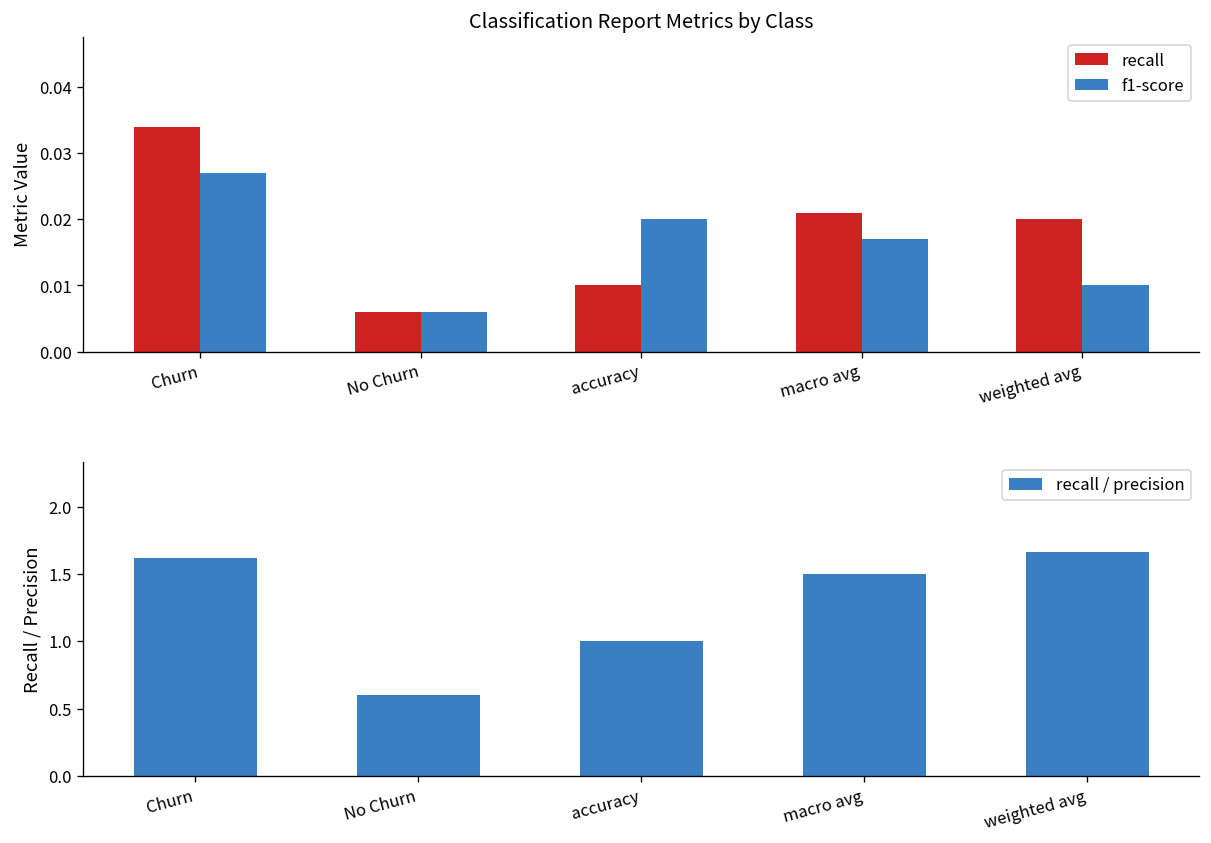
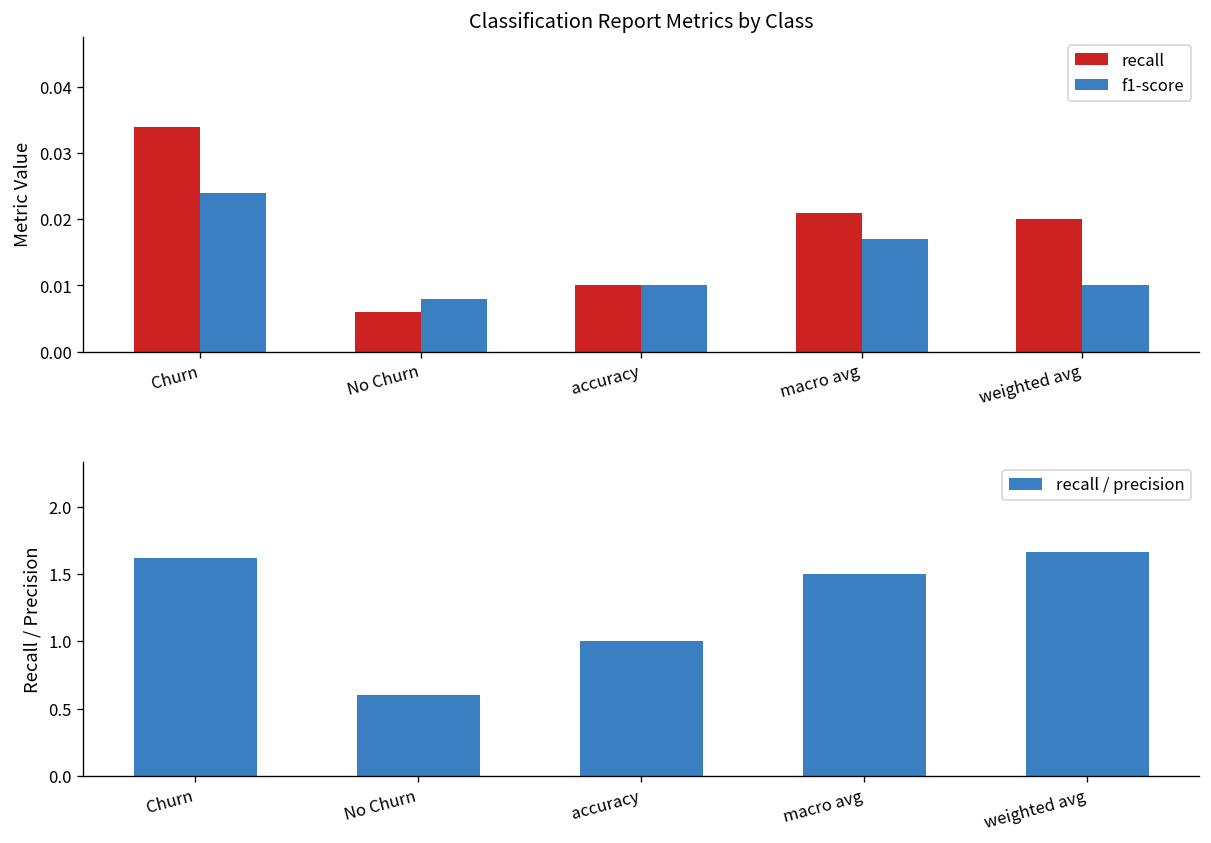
  {
    "Classification Report Metrics by Class": {
      "recall": {
        "Churn": 0.034,
        "No Churn": 0.006,
        "accuracy": 0.010,
        "macro avg": 0.021,
        "weighted avg": 0.020
      },
      "f1-score": {
-       "Churn": 0.027,
-       "No Churn": 0.006,
-       "accuracy": 0.02,
+       "Churn": 0.024,
+       "No Churn": 0.008,
+       "accuracy": 0.01,
        "macro avg": 0.017,
        "weighted avg": 0.010
      }
    }
  }
